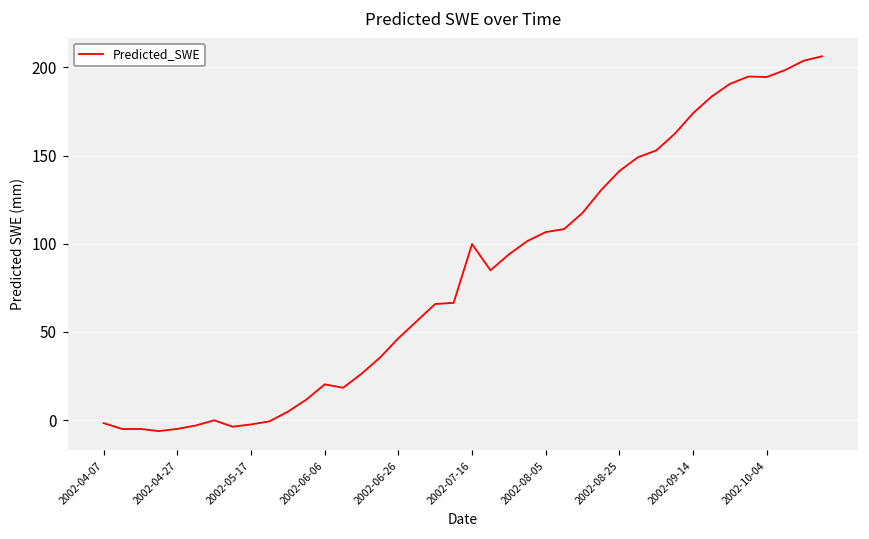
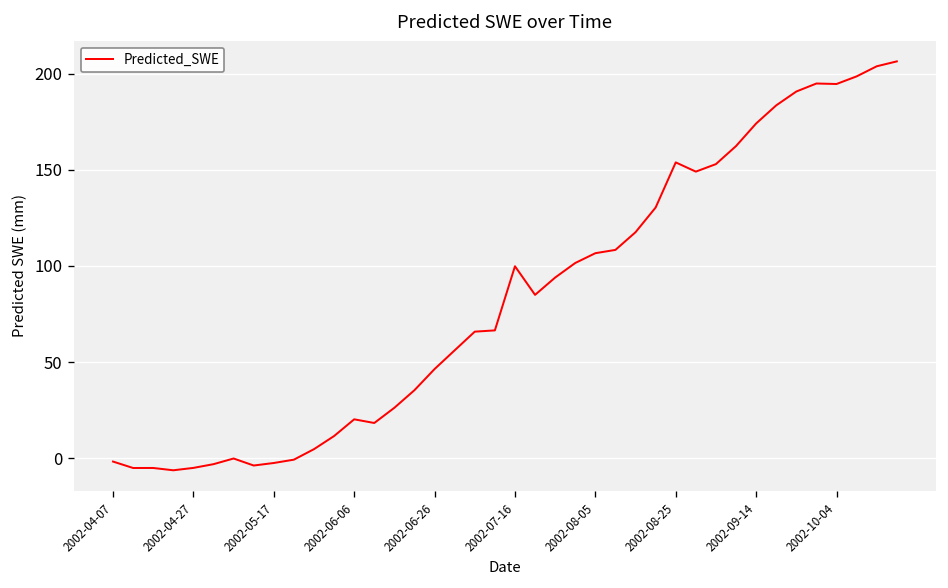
  {
    "2002-04-07": -2,
    "2002-04-27": -5,
    "2002-05-17": -2,
    "2002-06-06": 20,
    "2002-06-26": 46,
    "2002-07-16": 100,
    "2002-08-05": 107,
-   "2002-08-25": 141,
+   "2002-08-25": 154,
    "2002-09-14": 174,
    "2002-10-04": 195
  }
